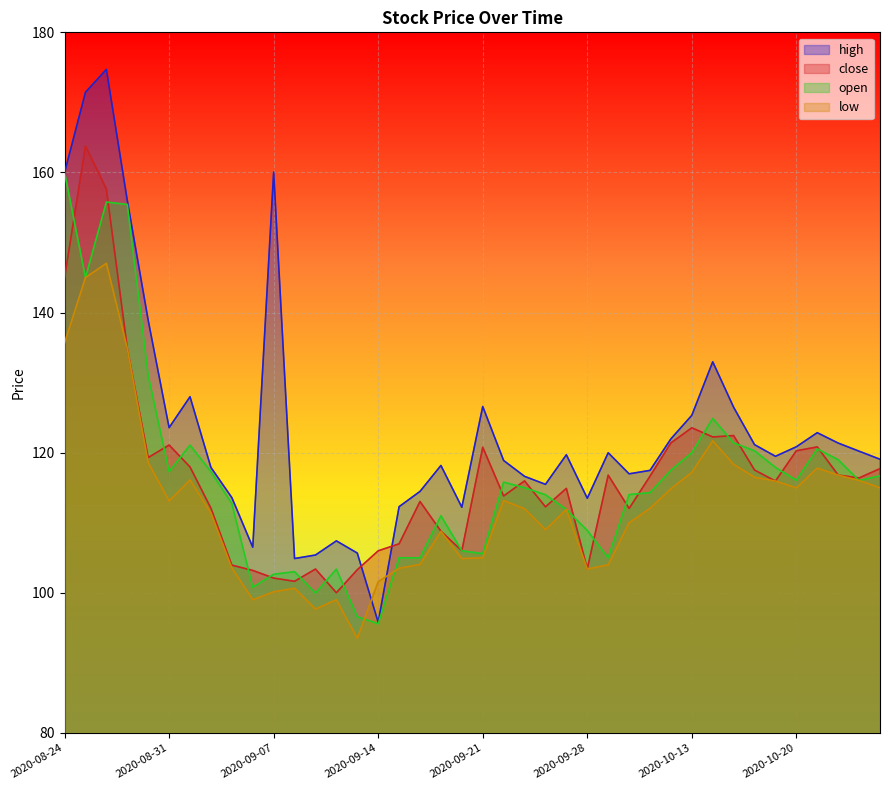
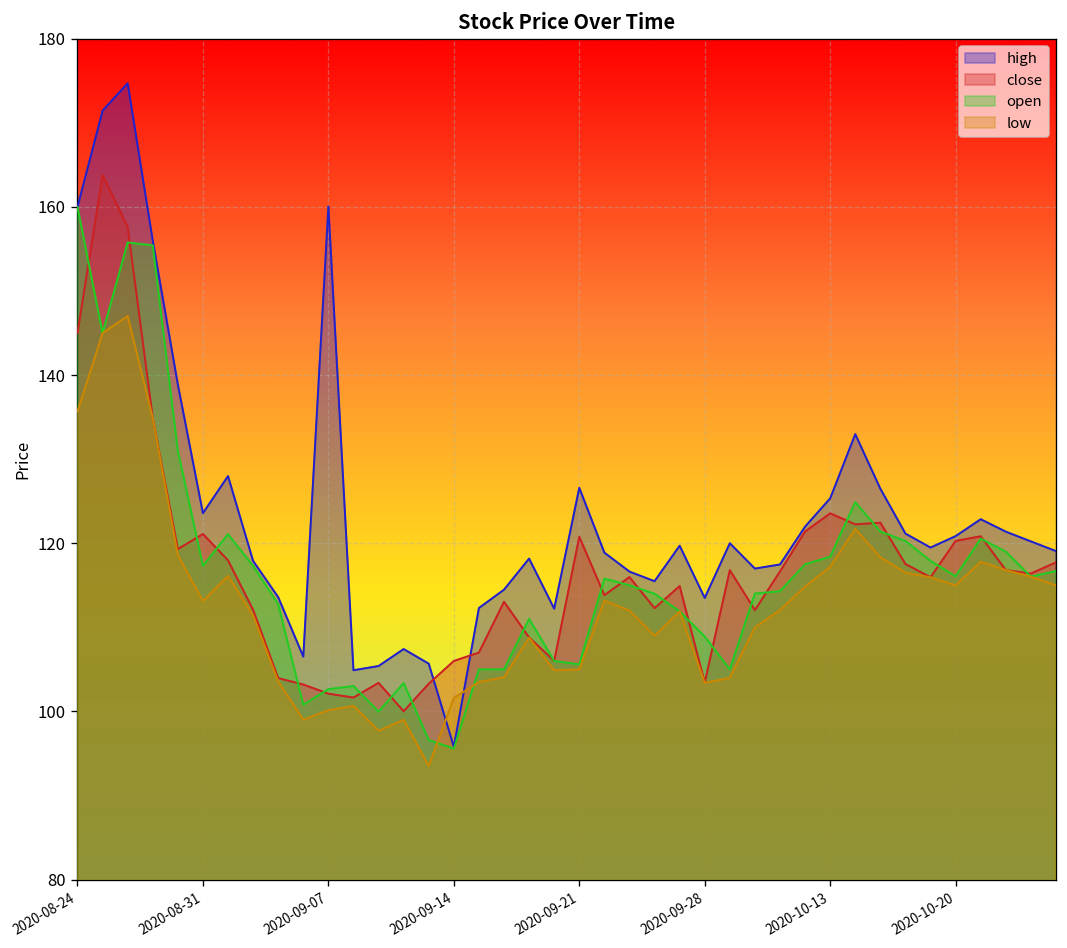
  {
    "high": {
      "2020-08-31": 124,
      "2020-09-07": 160,
      "2020-09-21": 127,
      "2020-09-28": 114,
      "2020-10-13": 125,
      "2020-10-20": 121
    },
    "open": {
      "2020-08-31": 117,
      "2020-09-07": 103,
      "2020-09-21": 106,
      "2020-09-28": 109,
-     "2020-10-13": 120,
+     "2020-10-13": 118,
      "2020-10-20": 116
    }
  }
